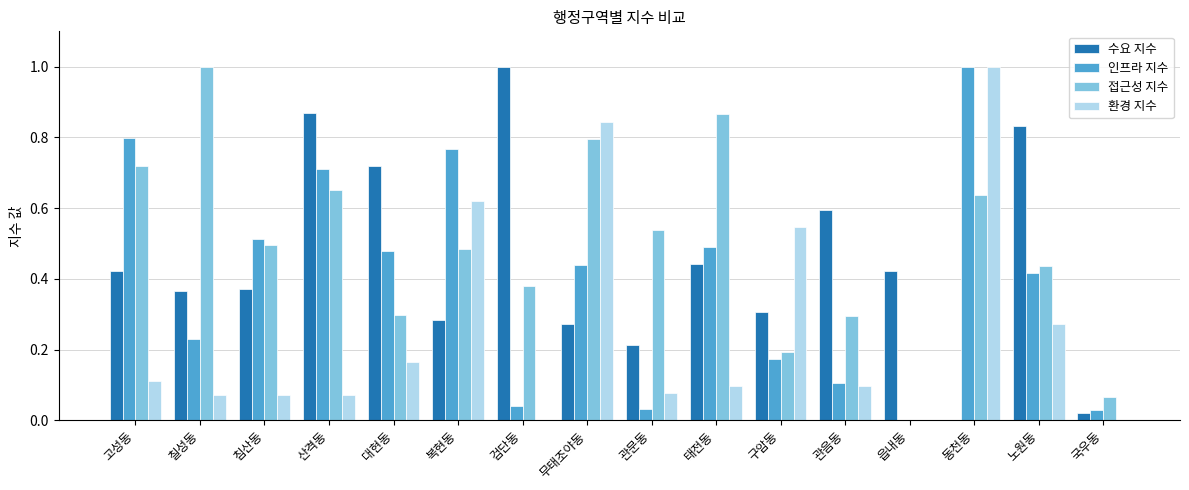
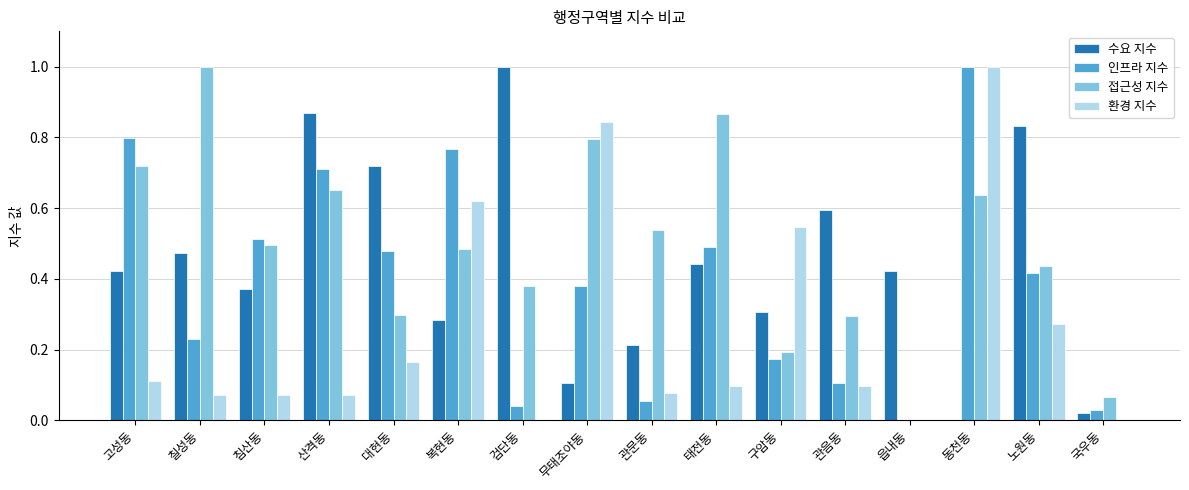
  {
    "수요 지수": {
      "고성동": 0.42,
-     "칠성동": 0.36,
+     "칠성동": 0.47,
      "침산동": 0.37,
      "산격동": 0.87,
      "대현동": 0.72,
      "복현동": 0.28,
      "검단동": 1.00,
-     "무태조야동": 0.27,
+     "무태조야동": 0.11,
      "관문동": 0.21,
      "태전동": 0.44,
      "구암동": 0.31,
      "관음동": 0.59,
      "읍내동": 0.42,
      "동천동": 0.00,
      "노원동": 0.83,
      "국우동": 0.02
    },
    "인프라 지수": {
      "고성동": 0.80,
      "칠성동": 0.23,
      "침산동": 0.51,
      "산격동": 0.71,
      "대현동": 0.48,
      "복현동": 0.77,
      "검단동": 0.04,
-     "무태조야동": 0.44,
-     "관문동": 0.03,
+     "무태조야동": 0.38,
+     "관문동": 0.06,
      "태전동": 0.49,
      "구암동": 0.17,
      "관음동": 0.11,
      "읍내동": 0.00,
      "동천동": 1.00,
      "노원동": 0.42,
      "국우동": 0.03
    }
  }
